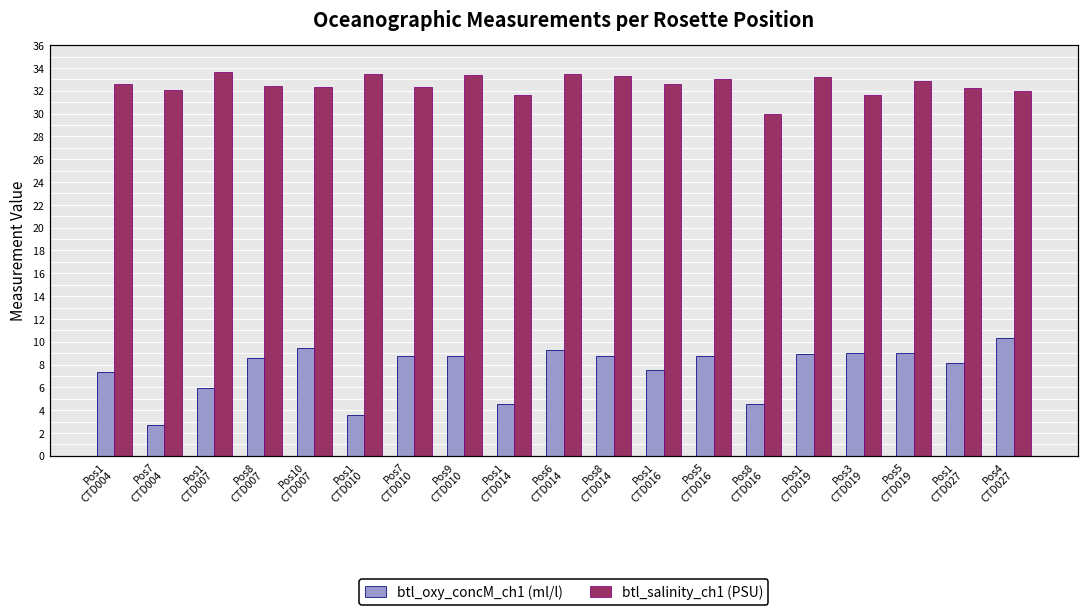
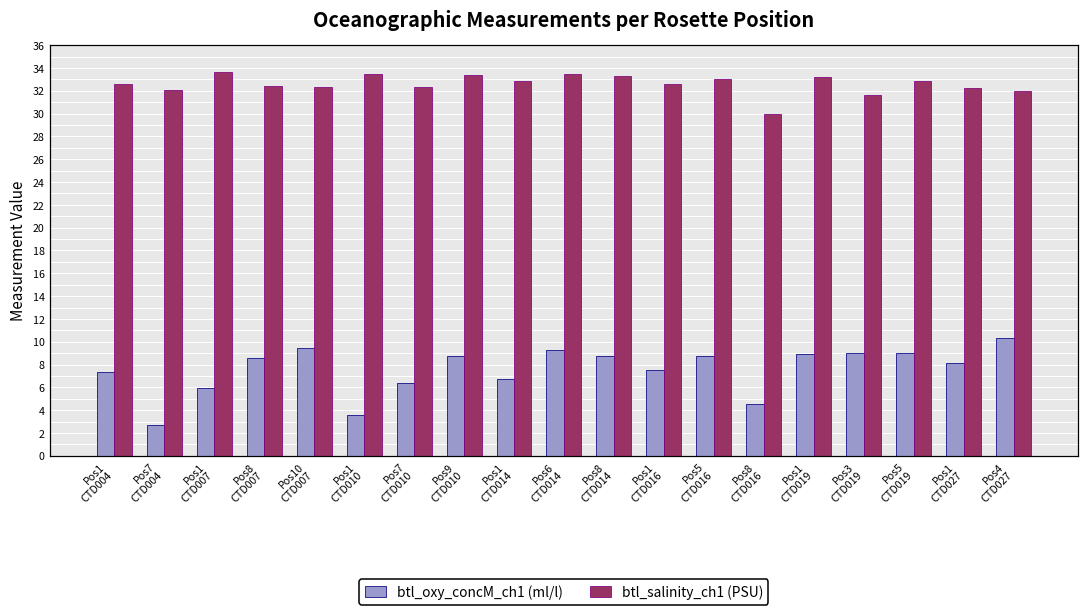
  {
    "btl_oxy_concM_ch1 (ml/l)": {
      "Pos1 CTD004": 7.3,
      "Pos7 CTD004": 2.7,
      "Pos1 CTD007": 5.9,
      "Pos8 CTD007": 8.5,
      "Pos10 CTD007": 9.5,
      "Pos1 CTD010": 3.6,
-     "Pos7 CTD010": 8.7,
+     "Pos7 CTD010": 6.3,
      "Pos9 CTD010": 8.7,
-     "Pos1 CTD014": 4.6,
+     "Pos1 CTD014": 6.7,
      "Pos6 CTD014": 9.3,
      "Pos8 CTD014": 8.7,
      "Pos1 CTD016": 7.5,
      "Pos5 CTD016": 8.7,
      "Pos8 CTD016": 4.6,
      "Pos1 CTD019": 9.0,
      "Pos3 CTD019": 9.0,
      "Pos5 CTD019": 9.0,
      "Pos1 CTD027": 8.1,
      "Pos4 CTD027": 10.4
    },
    "btl_salinity_ch1 (PSU)": {
      "Pos1 CTD004": 32.6,
      "Pos7 CTD004": 32.0,
      "Pos1 CTD007": 33.6,
      "Pos8 CTD007": 32.4,
      "Pos10 CTD007": 32.3,
      "Pos1 CTD010": 33.5,
      "Pos7 CTD010": 32.3,
      "Pos9 CTD010": 33.4,
-     "Pos1 CTD014": 31.6,
+     "Pos1 CTD014": 32.9,
      "Pos6 CTD014": 33.5,
      "Pos8 CTD014": 33.3,
      "Pos1 CTD016": 32.6,
      "Pos5 CTD016": 33.0,
      "Pos8 CTD016": 29.9,
      "Pos1 CTD019": 33.2,
      "Pos3 CTD019": 31.7,
      "Pos5 CTD019": 32.9,
      "Pos1 CTD027": 32.2,
      "Pos4 CTD027": 32.0
    }
  }
